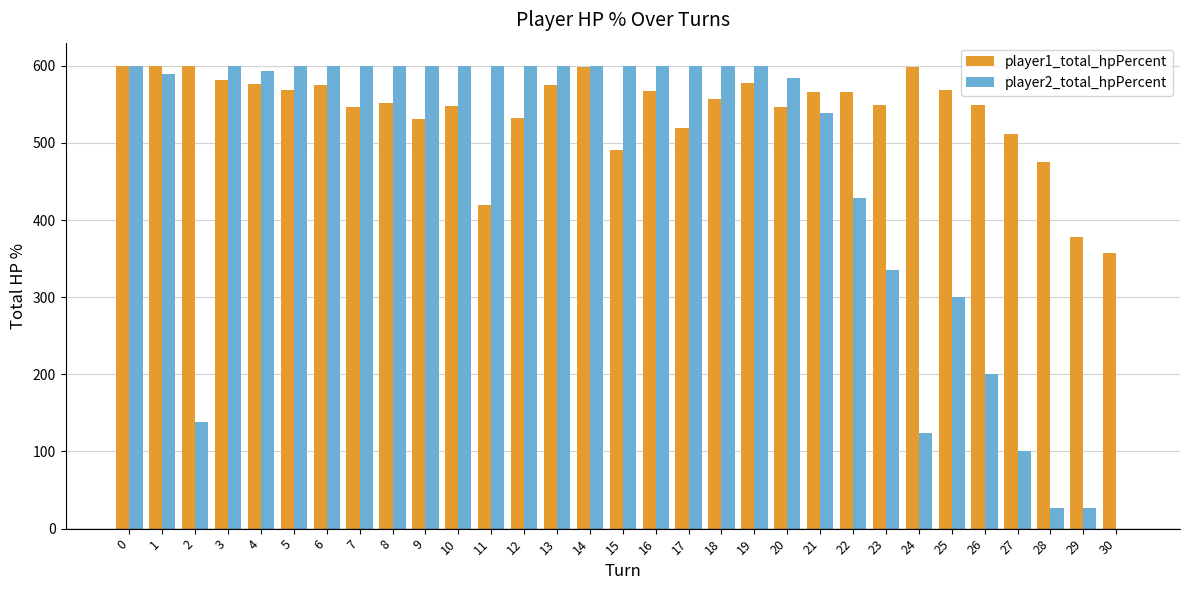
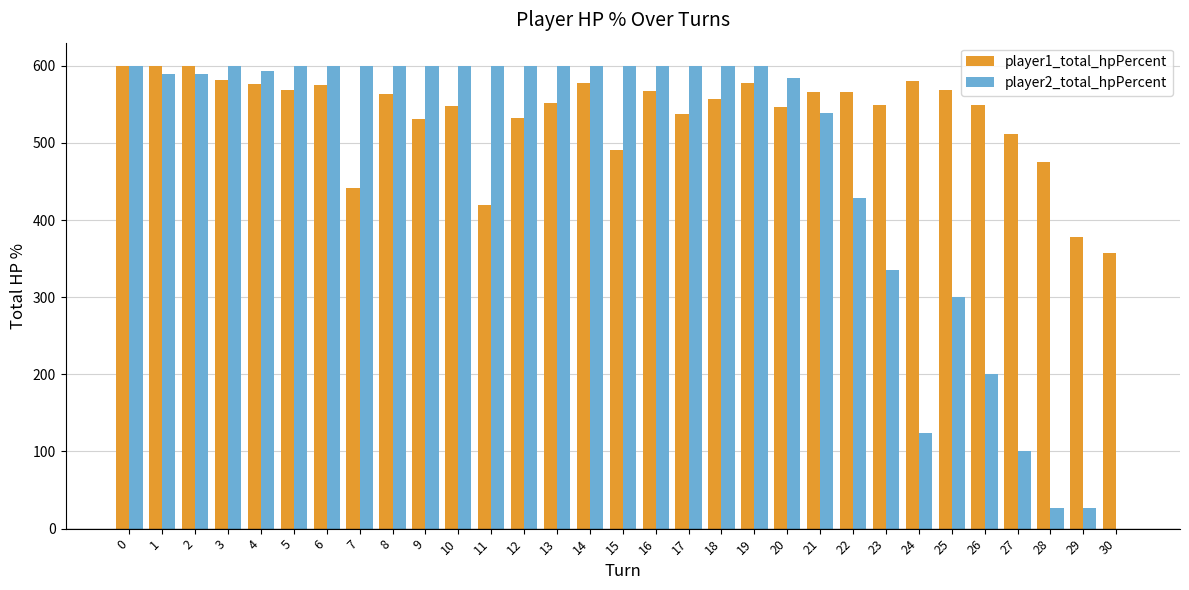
  {
    "player1_total_hpPercent": {
      "0": 600,
      "1": 600,
      "2": 600,
      "3": 580,
      "4": 580,
      "5": 570,
      "6": 580,
-     "7": 550,
-     "8": 550,
+     "7": 440,
+     "8": 560,
      "9": 530,
      "10": 550,
      "11": 420,
      "12": 530,
-     "13": 580,
-     "14": 600,
+     "13": 550,
+     "14": 580,
      "15": 490,
      "16": 570,
-     "17": 520,
+     "17": 540,
      "18": 560,
      "19": 580,
      "20": 550,
      "21": 570,
      "22": 570,
      "23": 550,
-     "24": 600,
+     "24": 580,
      "25": 570,
      "26": 550,
      "27": 510,
      "28": 480,
      "29": 380,
      "30": 360
    },
    "player2_total_hpPercent": {
      "0": 600,
      "1": 590,
-     "2": 140,
+     "2": 590,
      "3": 600,
      "4": 590,
      "5": 600,
      "6": 600,
      "7": 600,
      "8": 600,
      "9": 600,
      "10": 600,
      "11": 600,
      "12": 600,
      "13": 600,
      "14": 600,
      "15": 600,
      "16": 600,
      "17": 600,
      "18": 600,
      "19": 600,
      "20": 580,
      "21": 540,
      "22": 430,
      "23": 340,
      "24": 120,
      "25": 300,
      "26": 200,
      "27": 100,
      "28": 30,
      "29": 30,
      "30": 0
    }
  }
